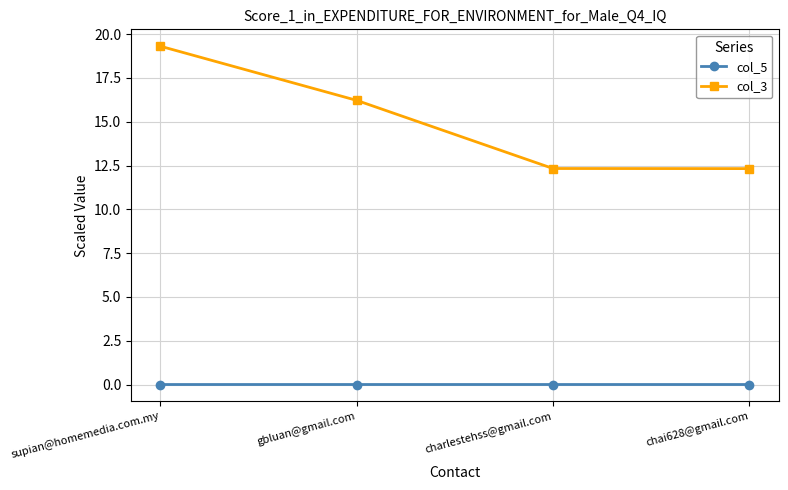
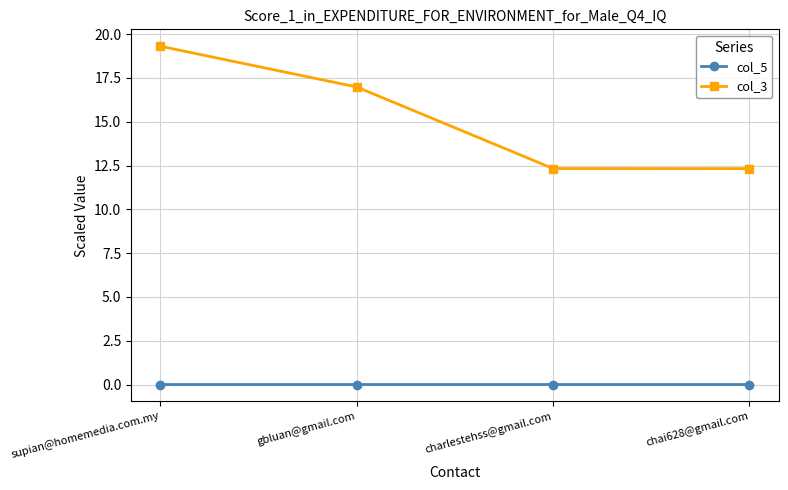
  {
    "col_5": {
      "supian@homemedia.com.my": 0.0,
      "gbluan@gmail.com": 0.0,
      "charlestehss@gmail.com": 0.0,
      "chai628@gmail.com": 0.0
    },
    "col_3": {
      "supian@homemedia.com.my": 19.3,
-     "gbluan@gmail.com": 16.2,
+     "gbluan@gmail.com": 17.0,
      "charlestehss@gmail.com": 12.3,
      "chai628@gmail.com": 12.3
    }
  }
